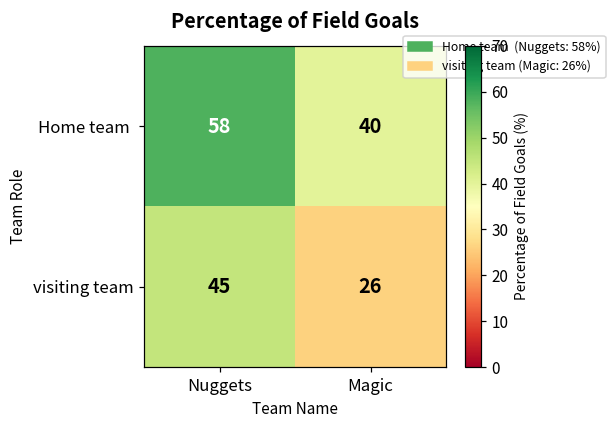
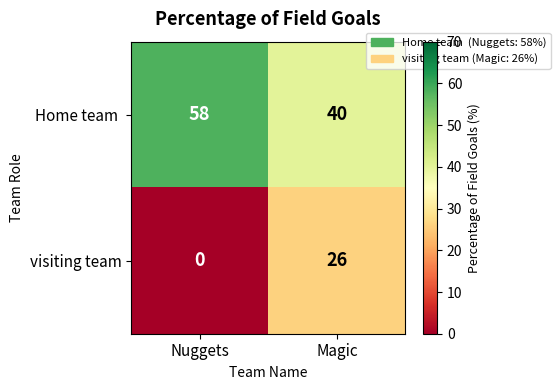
  {
    "Home team": {
      "Nuggets": 58,
      "Magic": 40
    },
    "visiting team": {
-     "Nuggets": 45,
+     "Nuggets": 0,
      "Magic": 26
    }
  }
